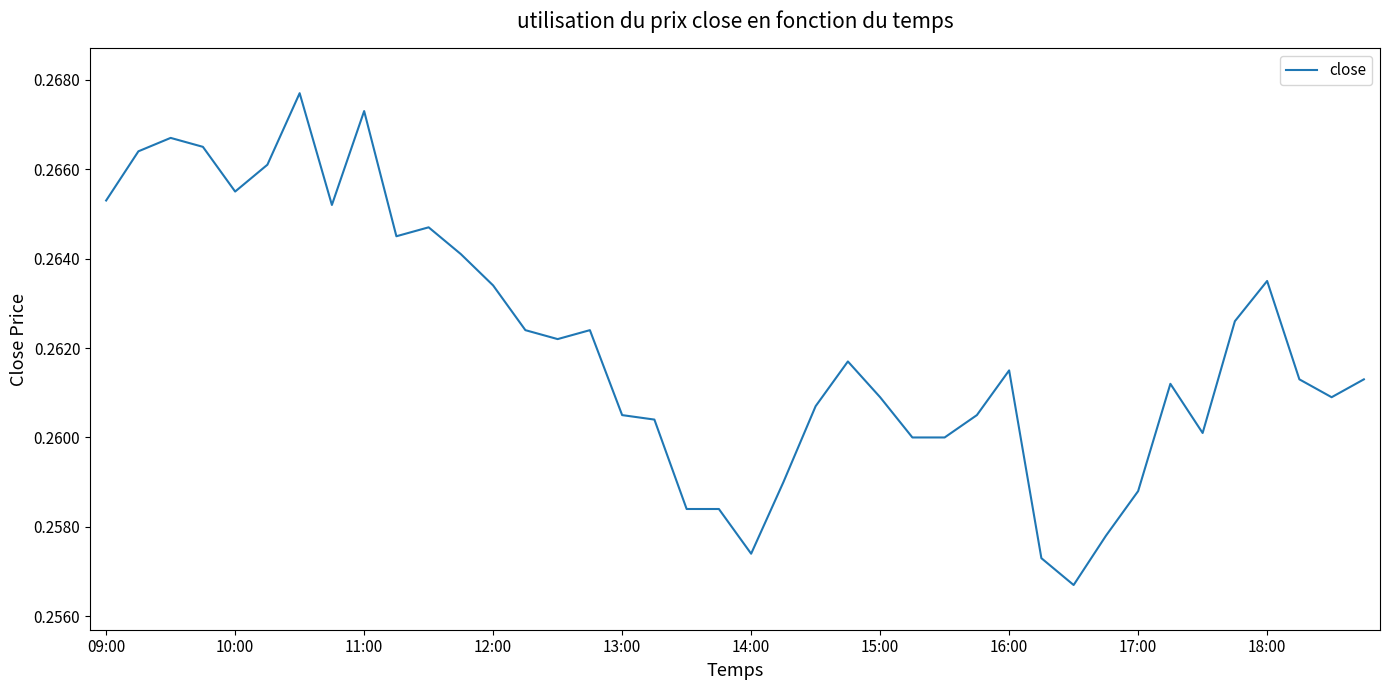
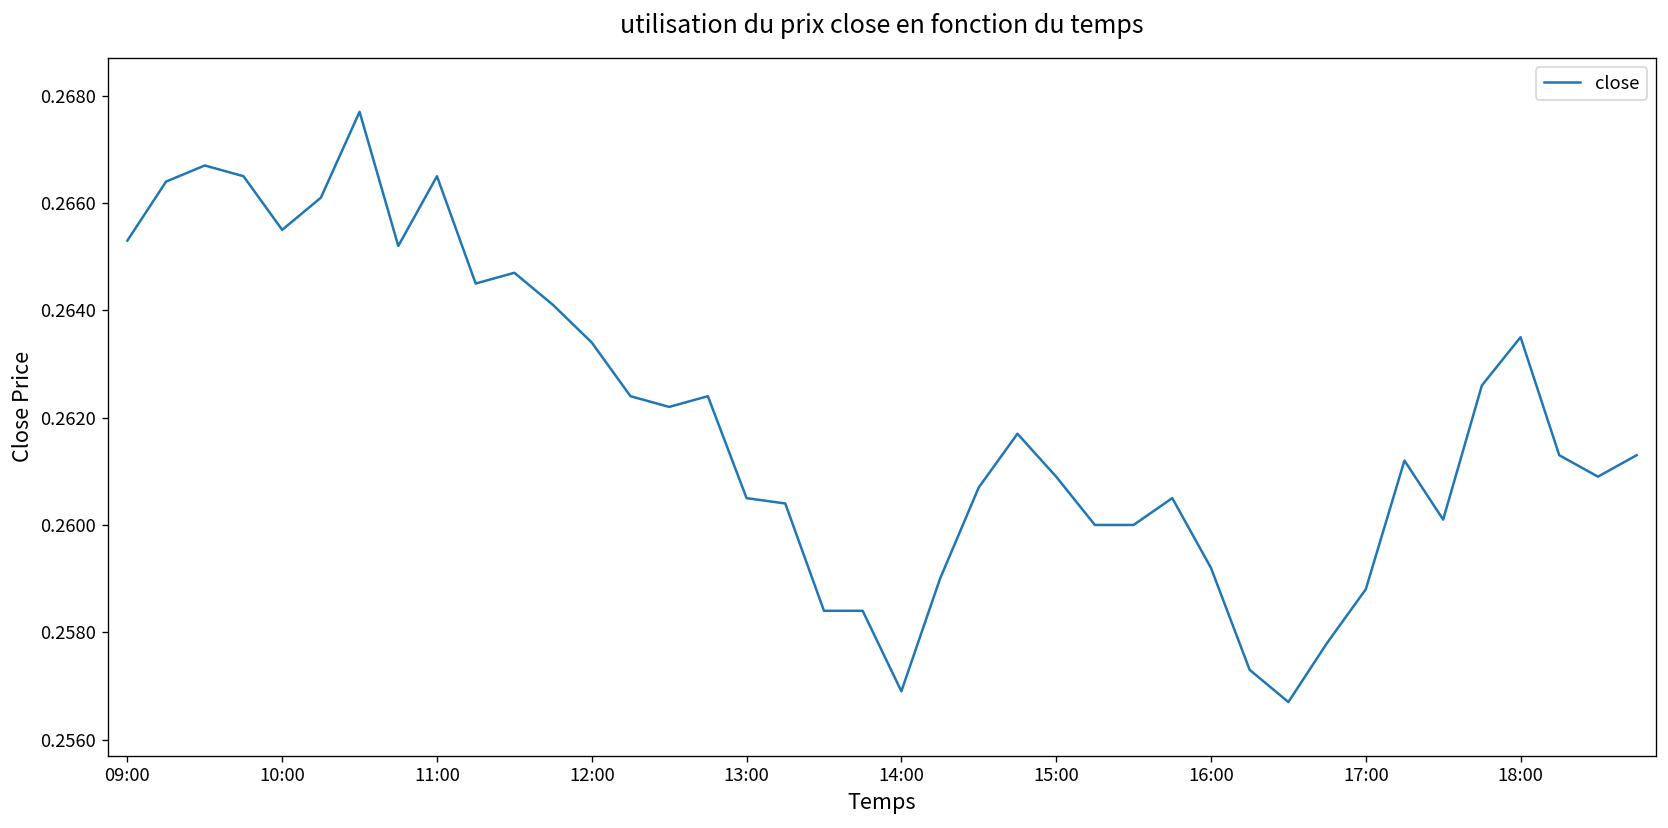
  {
    "09:00": 0.2653,
    "10:00": 0.2655,
-   "11:00": 0.2673,
+   "11:00": 0.2665,
    "12:00": 0.2634,
    "13:00": 0.2605,
-   "14:00": 0.2574,
+   "14:00": 0.2569,
    "15:00": 0.2609,
-   "16:00": 0.2615,
+   "16:00": 0.2592,
    "17:00": 0.2588,
    "18:00": 0.2635
  }
